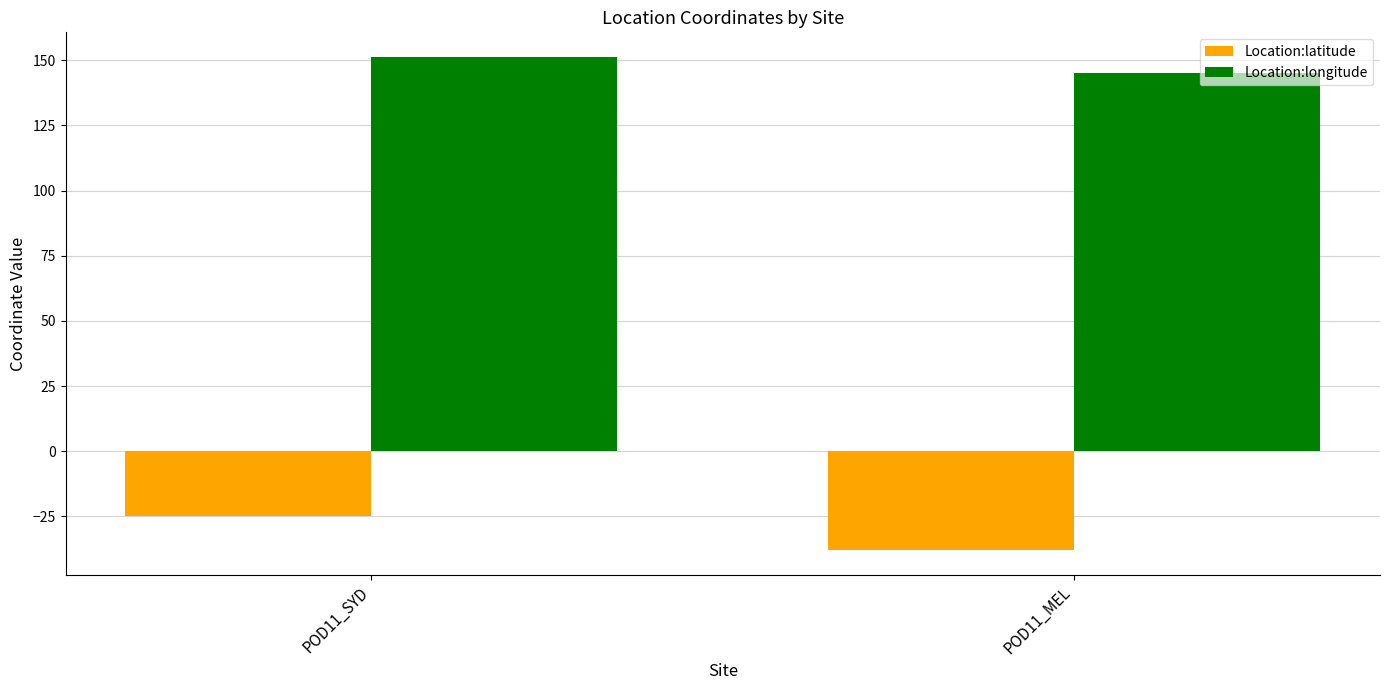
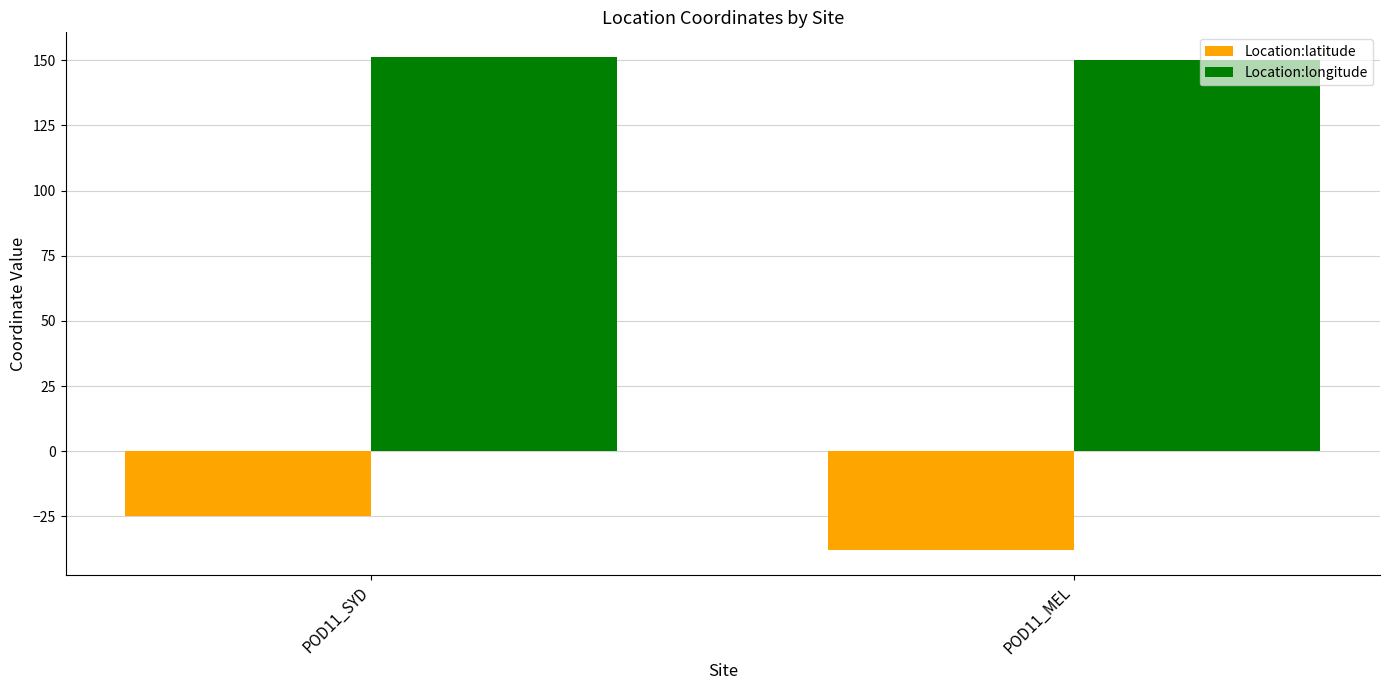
  {
    "Location:latitude": {
      "POD11_SYD": -25,
      "POD11_MEL": -38
    },
    "Location:longitude": {
      "POD11_SYD": 151,
-     "POD11_MEL": 145
+     "POD11_MEL": 150
    }
  }
